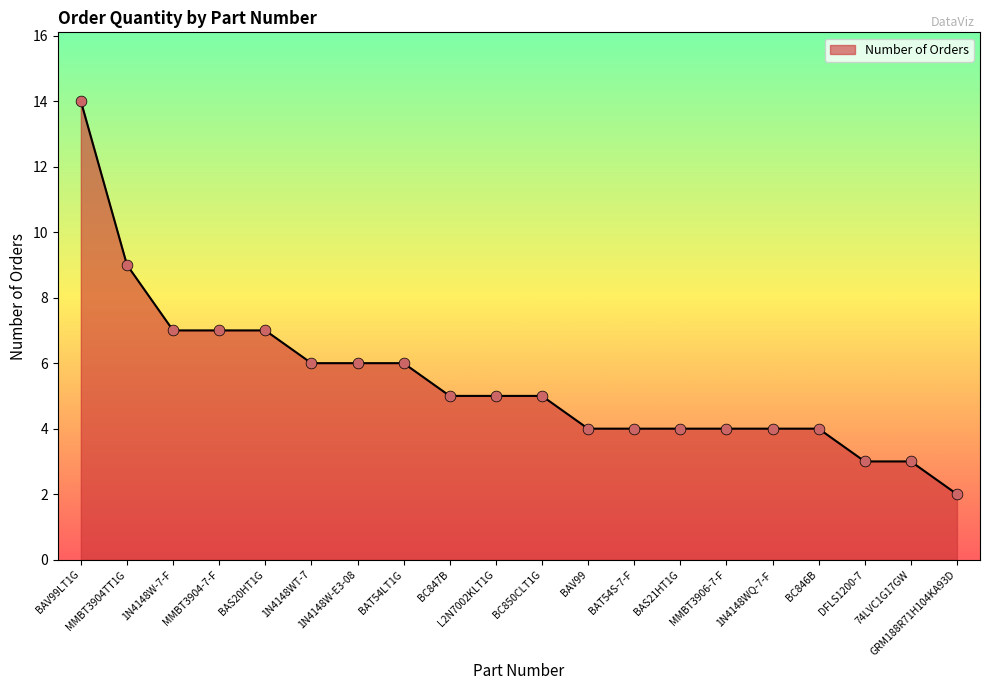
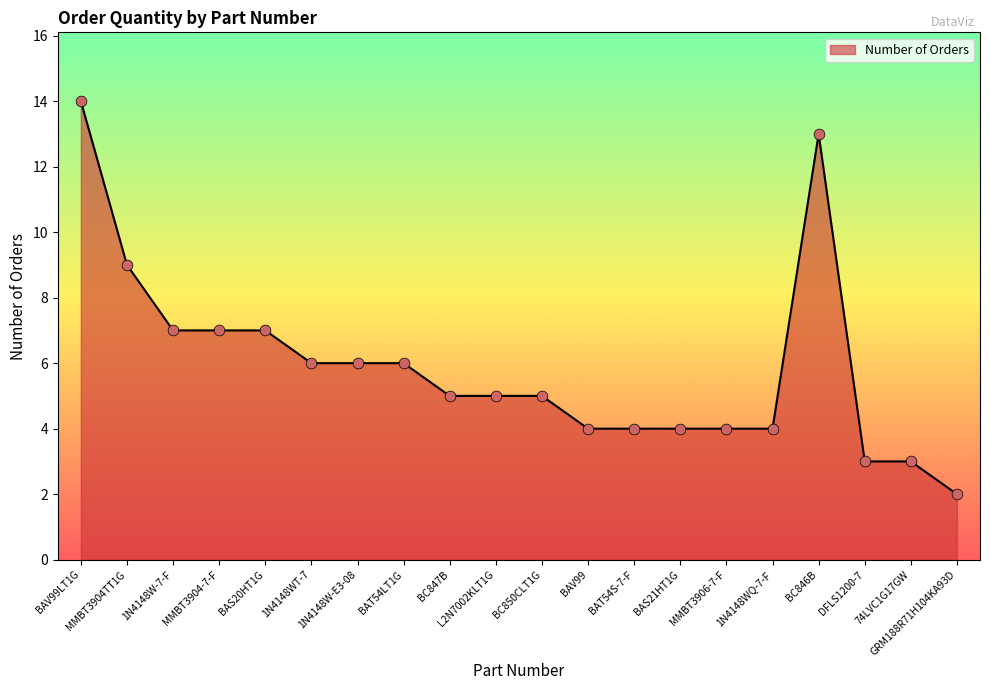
  {
    "BAV99LT1G": 14,
    "MMBT3904TT1G": 9,
    "1N4148W-7-F": 7,
    "MMBT3904-7-F": 7,
    "BAS20HT1G": 7,
    "1N4148WT-7": 6,
    "1N4148W-E3-08": 6,
    "BAT54LT1G": 6,
    "BC847B": 5,
    "L2N7002KLT1G": 5,
    "BC850CLT1G": 5,
    "BAV99": 4,
    "BAT54S-7-F": 4,
    "BAS21HT1G": 4,
    "MMBT3906-7-F": 4,
    "1N4148WQ-7-F": 4,
-   "BC846B": 4,
+   "BC846B": 13,
    "DFLS1200-7": 3,
    "74LVC1G17GW": 3,
    "GRM188R71H104KA93D": 2
  }
